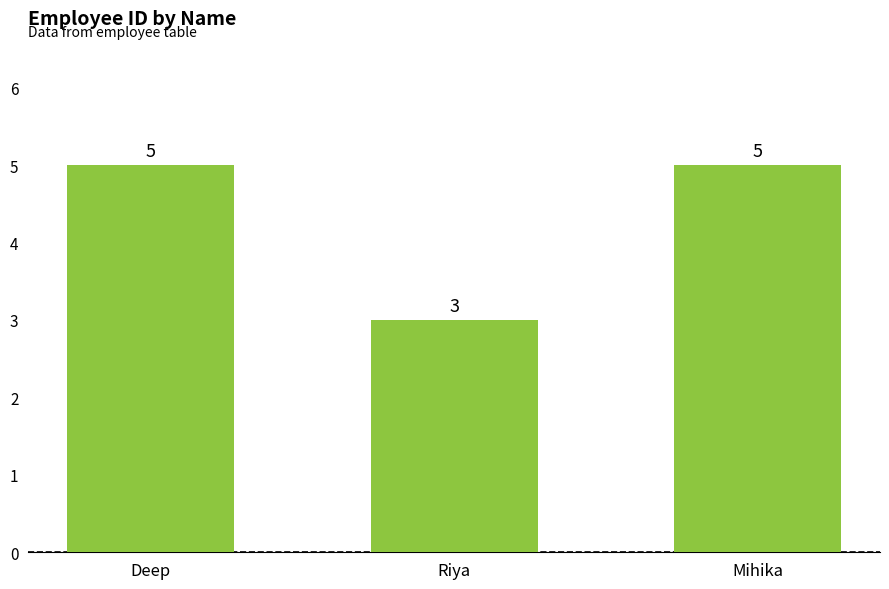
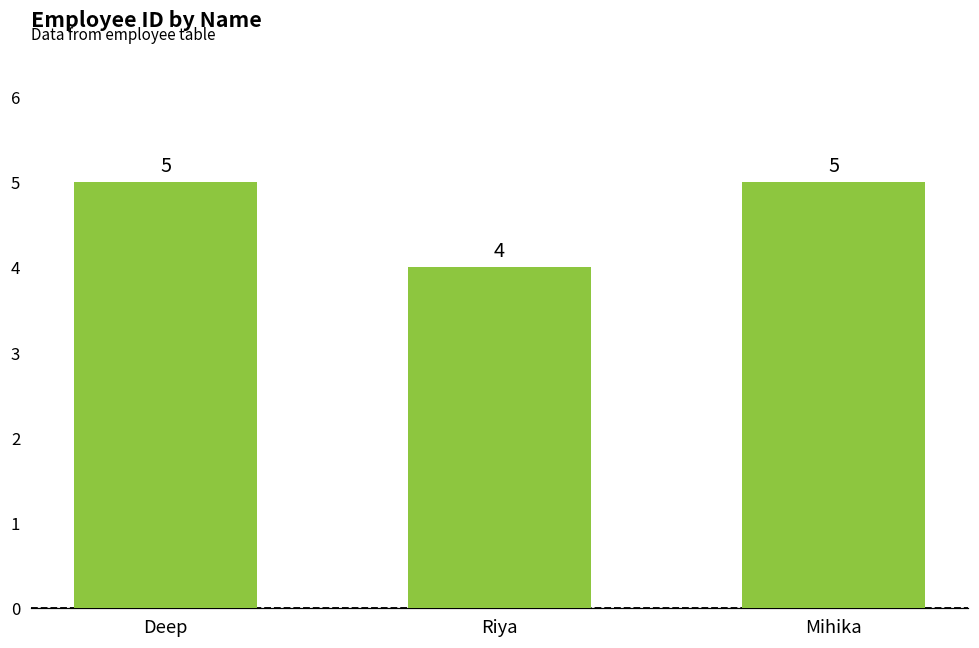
  {
    "Deep": 5,
-   "Riya": 3,
+   "Riya": 4,
    "Mihika": 5
  }
